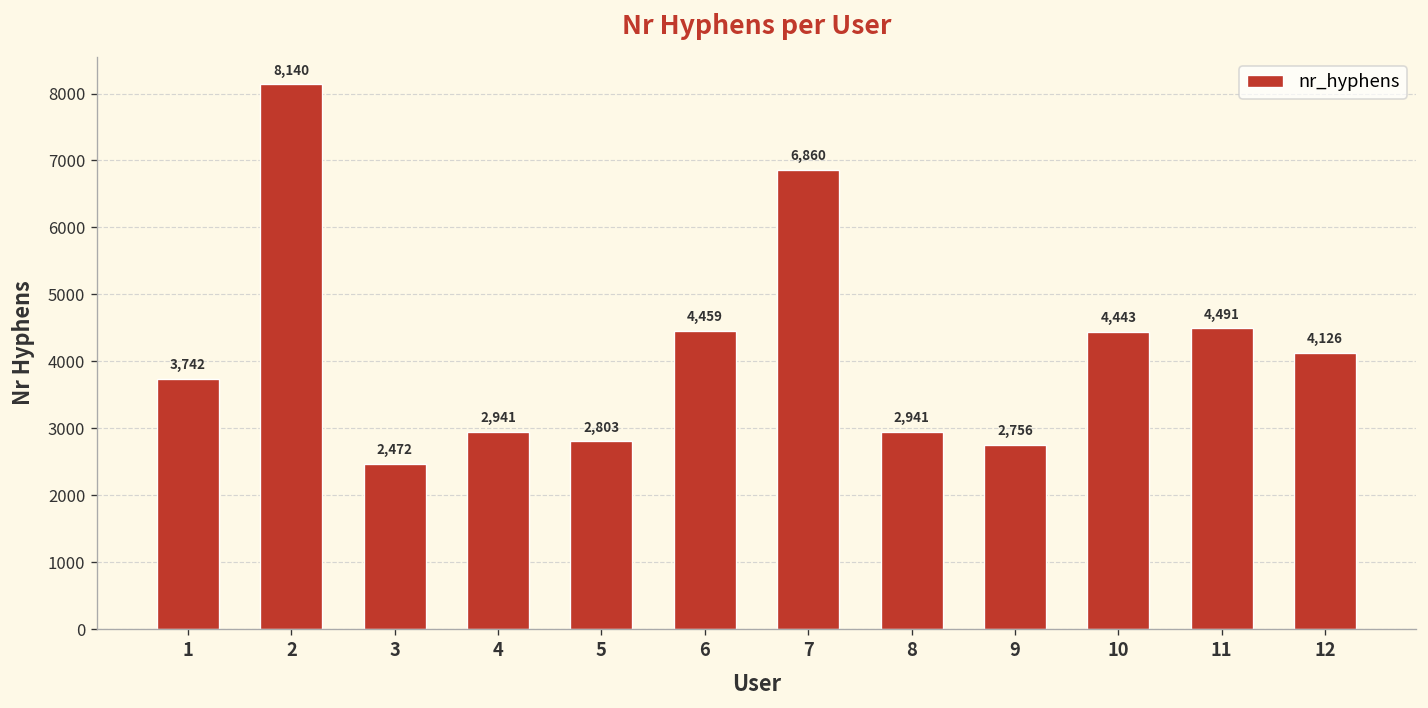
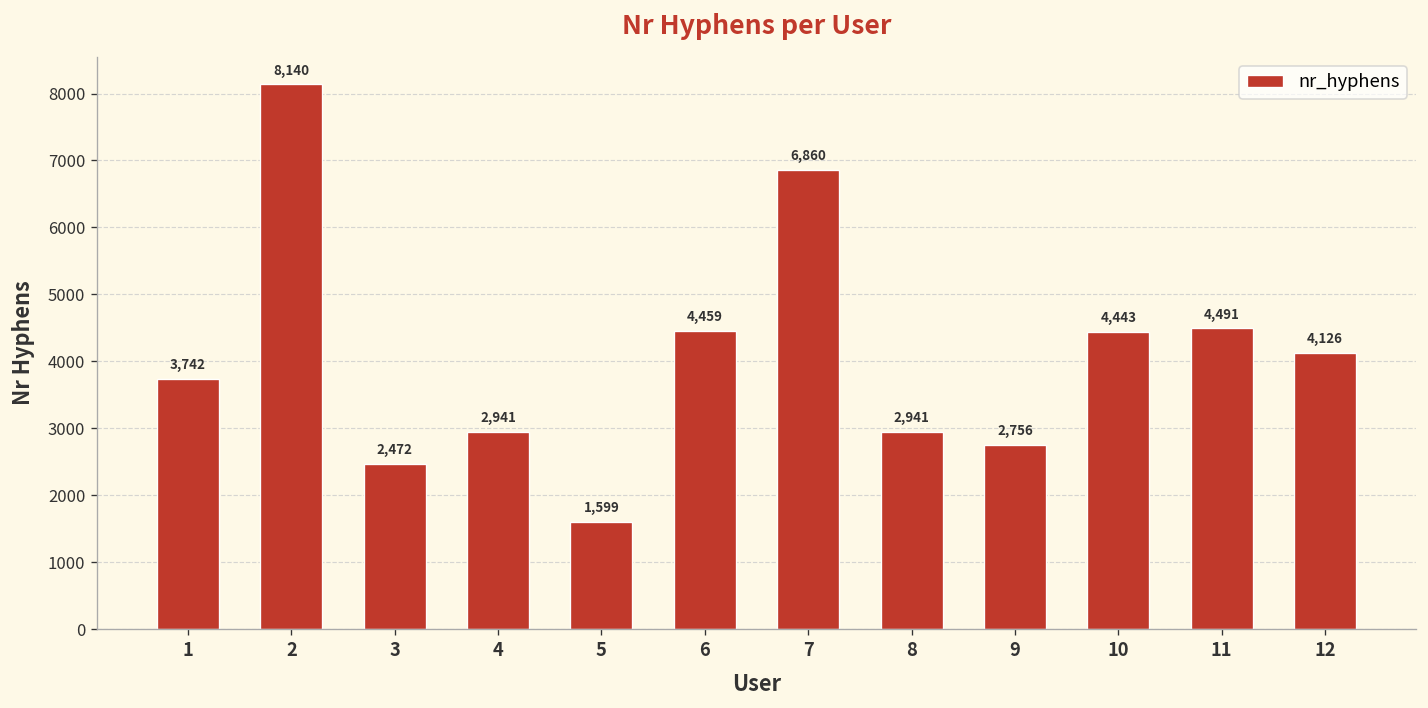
  {
    "1": "3,742",
    "2": "8,140",
    "3": "2,472",
    "4": "2,941",
-   "5": "2,803",
+   "5": "1,599",
    "6": "4,459",
    "7": "6,860",
    "8": "2,941",
    "9": "2,756",
    "10": "4,443",
    "11": "4,491",
    "12": "4,126"
  }
